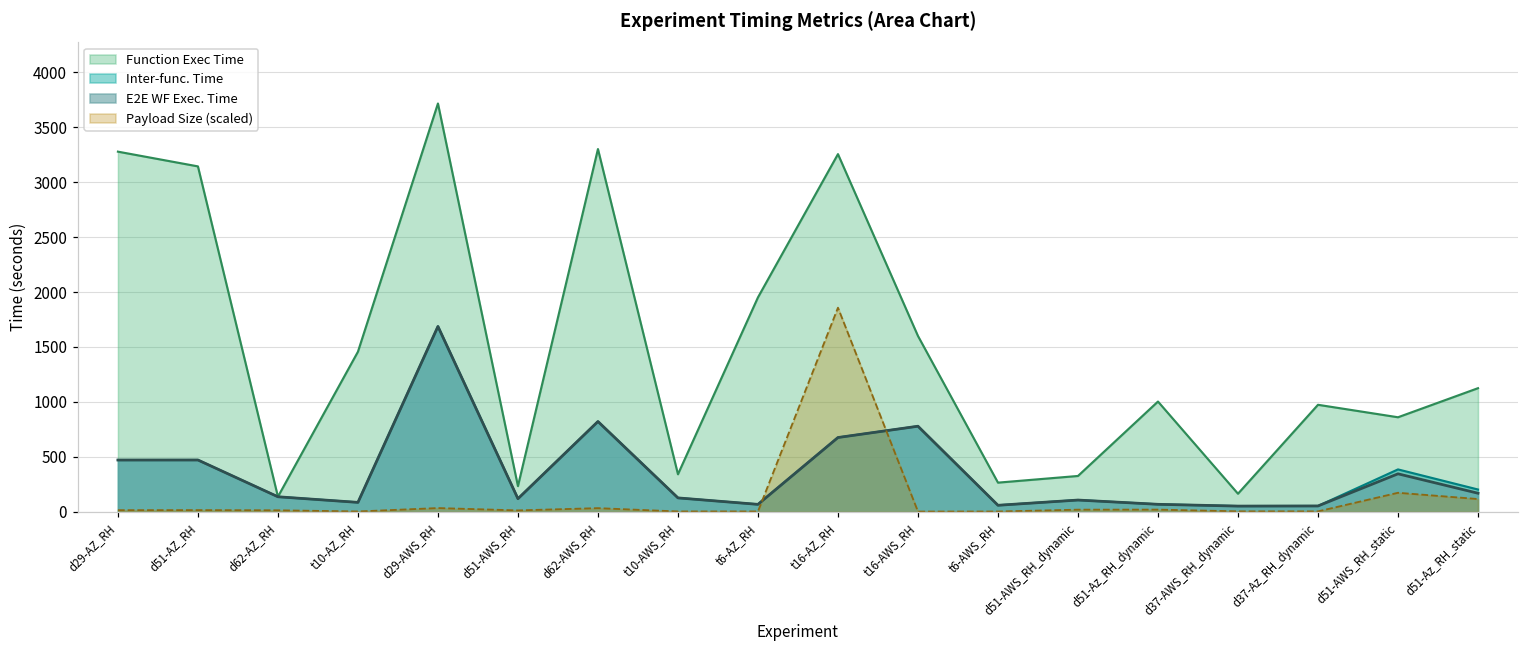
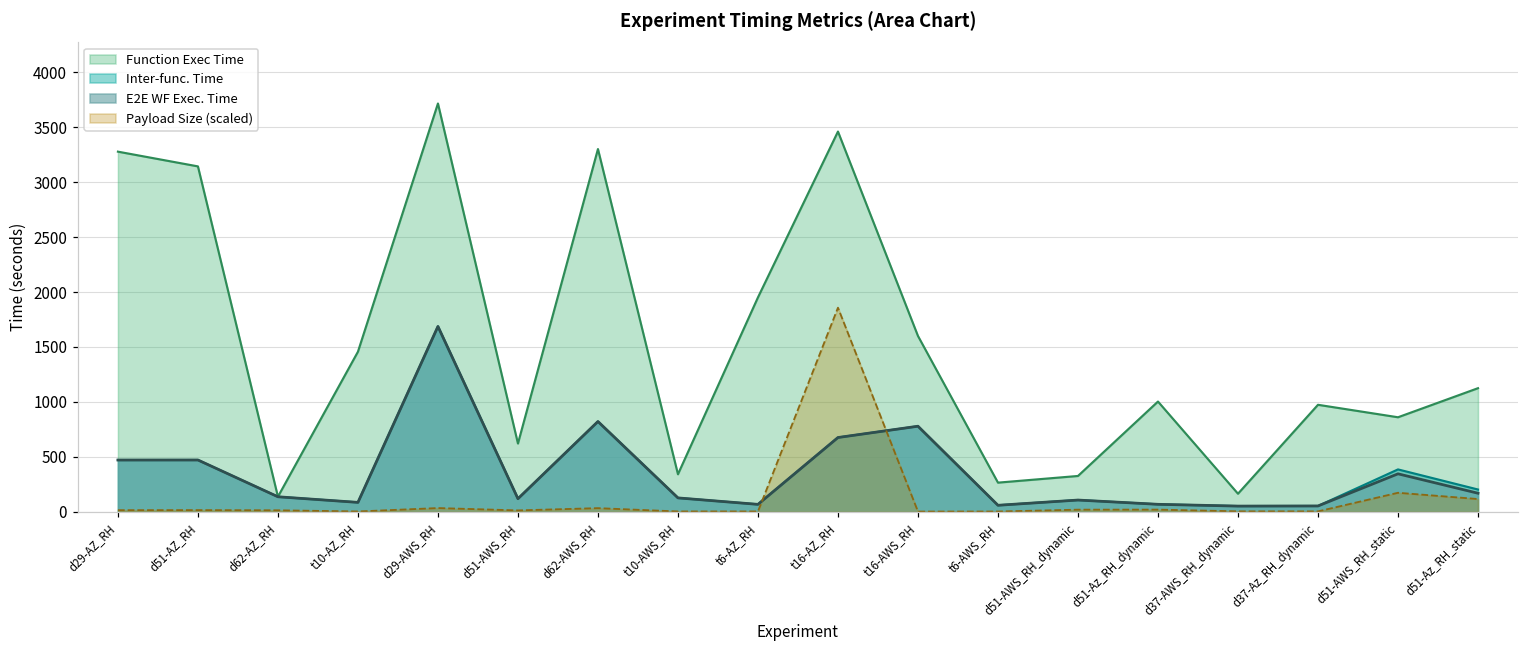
  {
    "Function Exec Time": {
      "d29-AZ_RH": 3300,
      "d51-AZ_RH": 3100,
      "t10-AZ_RH": 1500,
      "d29-AWS_RH": 3700,
-     "d51-AWS_RH": 200,
+     "d51-AWS_RH": 600,
      "d62-AWS_RH": 3300,
      "t10-AWS_RH": 300,
      "t6-AZ_RH": 2000,
-     "t16-AZ_RH": 3300,
+     "t16-AZ_RH": 3500,
      "t16-AWS_RH": 1600,
      "t6-AWS_RH": 300,
      "d51-AWS_RH_dynamic": 300,
      "d51-Az_RH_dynamic": 1000,
      "d37-AWS_RH_dynamic": 200,
      "d37-Az_RH_dynamic": 1000,
      "d51-AWS_RH_static": 900,
      "d51-Az_RH_static": 1100
    },
    "Payload Size (scaled)": {
      "d29-AZ_RH": 0,
      "d51-AZ_RH": 0,
      "d62-AZ_RH": 0,
      "t10-AZ_RH": 0,
      "d29-AWS_RH": 0,
      "d51-AWS_RH": 0,
      "d62-AWS_RH": 0,
      "t10-AWS_RH": 0,
      "t6-AZ_RH": 0,
      "t16-AZ_RH": 1900,
      "t16-AWS_RH": 0,
      "t6-AWS_RH": 0,
      "d51-AWS_RH_dynamic": 0,
      "d51-Az_RH_dynamic": 0,
      "d37-AWS_RH_dynamic": 0,
      "d37-Az_RH_dynamic": 0,
      "d51-AWS_RH_static": 200,
      "d51-Az_RH_static": 100
    }
  }
